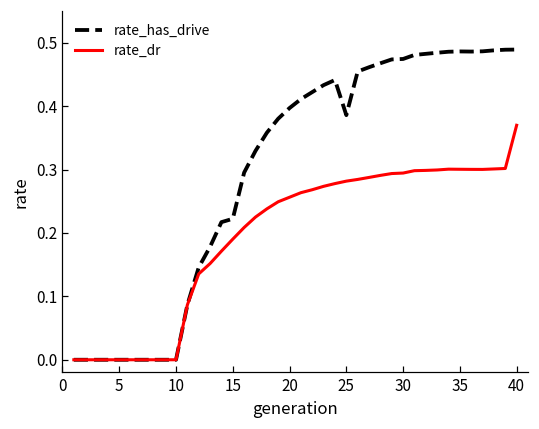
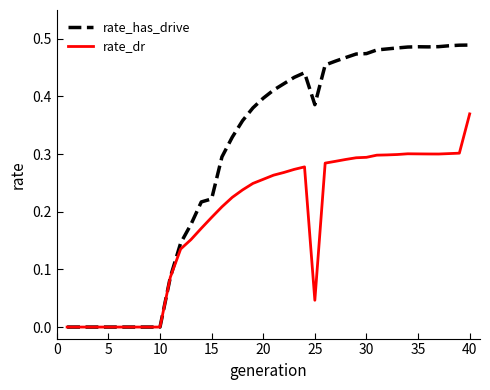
  {
    "rate_has_drive": {
      "15": 0.22,
      "20": 0.40,
      "25": 0.39,
      "30": 0.47,
      "35": 0.49,
      "40": 0.49
    },
    "rate_dr": {
      "15": 0.19,
      "20": 0.26,
-     "25": 0.28,
+     "25": 0.05,
      "30": 0.29,
      "35": 0.30,
      "40": 0.37
    }
  }
